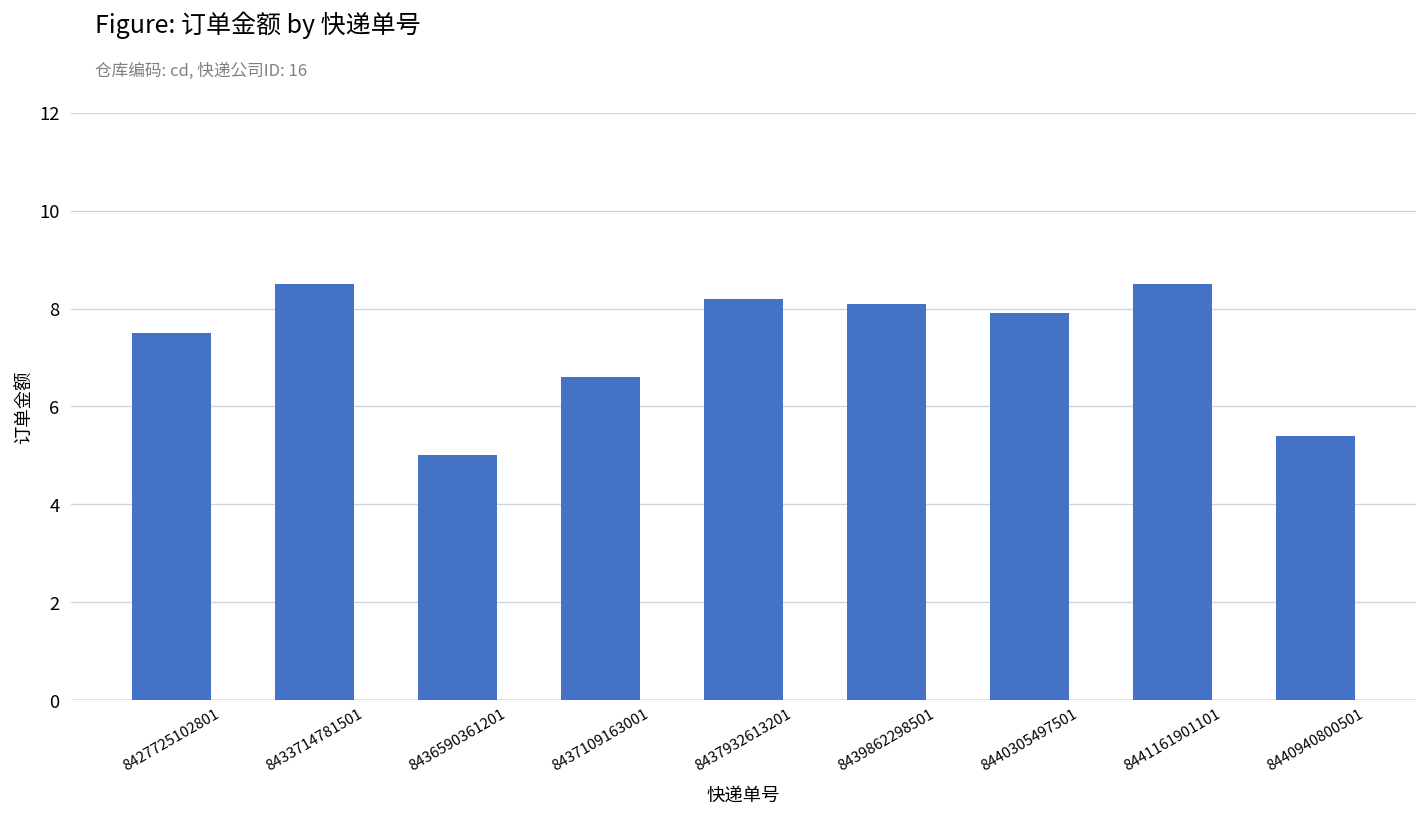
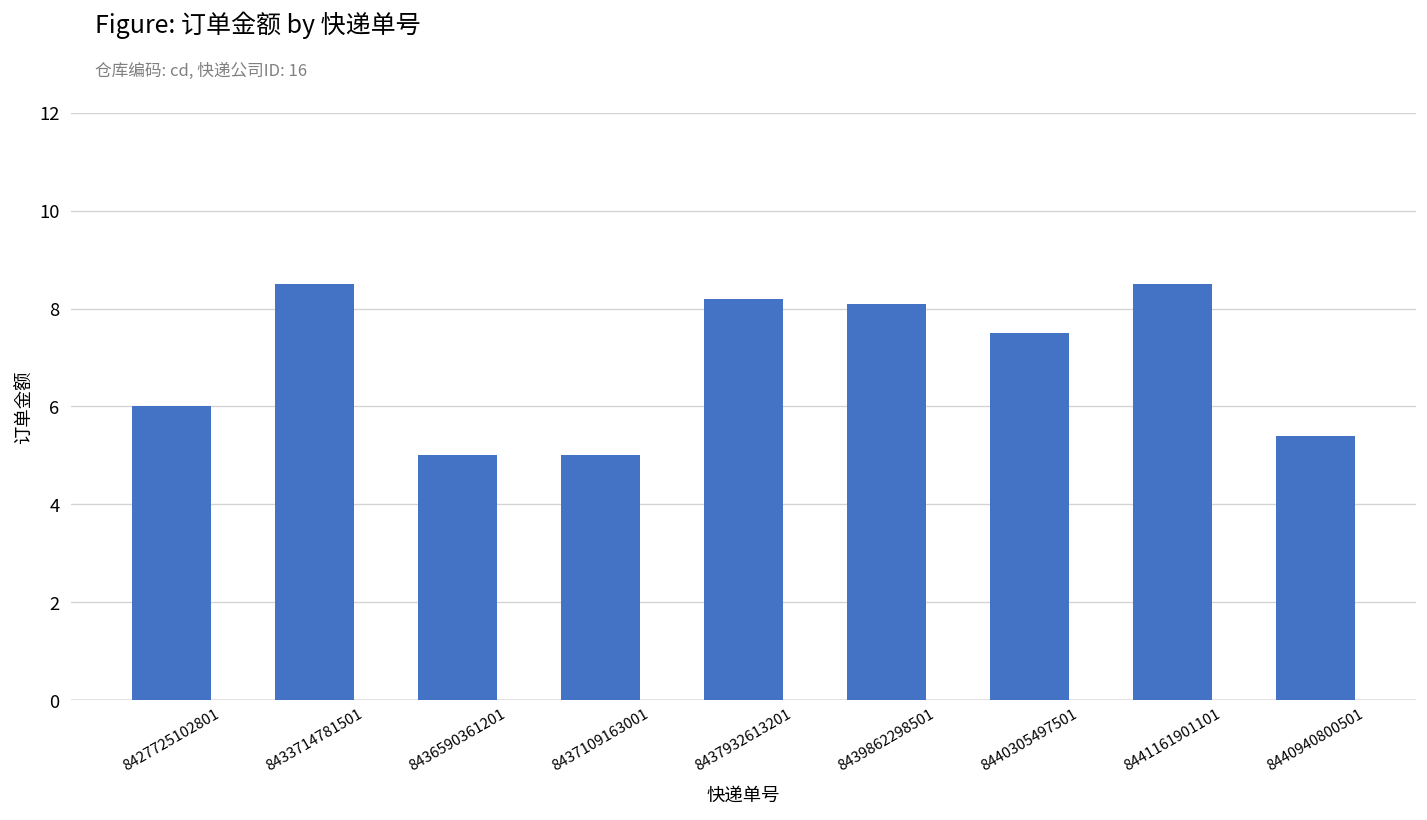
  {
-   "8427725102801": 7.5,
+   "8427725102801": 6.0,
    "8433714781501": 8.5,
    "8436590361201": 5.0,
-   "8437109163001": 6.6,
+   "8437109163001": 5.0,
    "8437932613201": 8.2,
    "8439862298501": 8.1,
-   "8440305497501": 7.9,
+   "8440305497501": 7.5,
    "8441161901101": 8.5,
    "8440940800501": 5.4
  }
